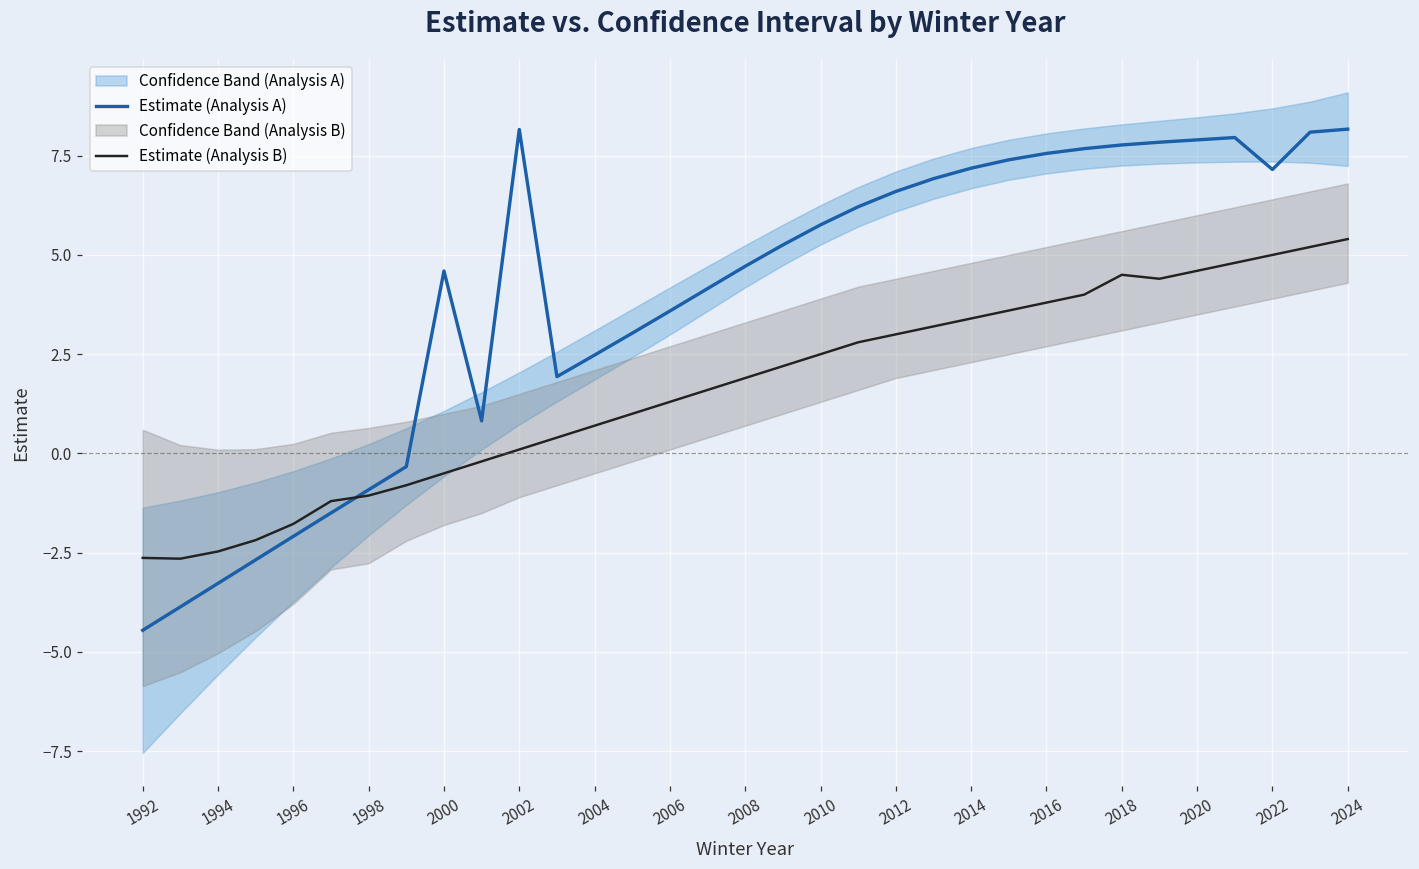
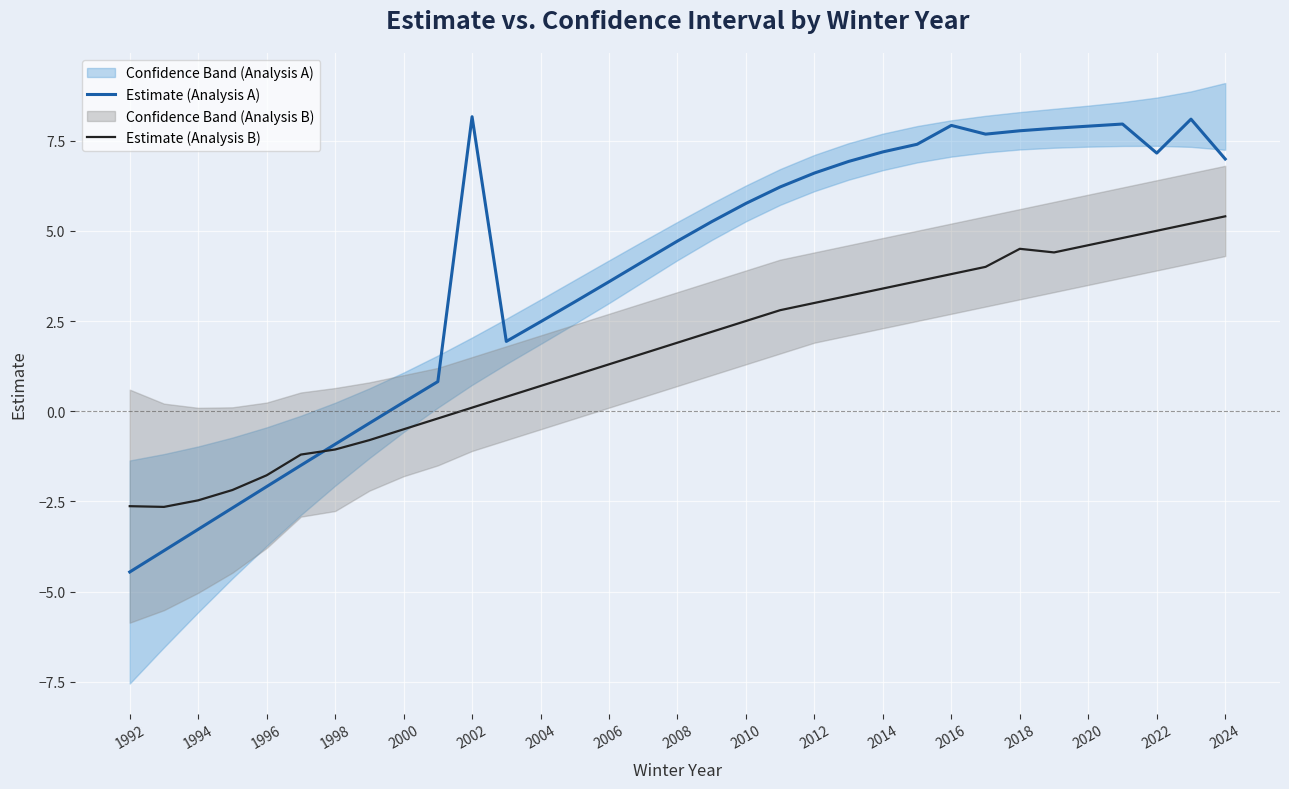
  {
    "Estimate (Analysis A)": {
      "1992": -4.5,
      "1994": -3.3,
      "1996": -2.1,
      "1998": -0.9,
-     "2000": 4.6,
+     "2000": 0.2,
      "2002": 8.2,
      "2004": 2.5,
      "2006": 3.6,
      "2008": 4.7,
      "2010": 5.8,
      "2012": 6.6,
      "2014": 7.2,
-     "2016": 7.6,
+     "2016": 7.9,
      "2018": 7.8,
      "2020": 7.9,
      "2022": 7.2,
-     "2024": 8.2
+     "2024": 7.0
    },
    "Estimate (Analysis B)": {
      "1992": -2.6,
      "1994": -2.5,
      "1996": -1.8,
      "1998": -1.1,
      "2000": -0.5,
      "2002": 0.1,
      "2004": 0.7,
      "2006": 1.3,
      "2008": 1.9,
      "2010": 2.5,
      "2012": 3.0,
      "2014": 3.4,
      "2016": 3.8,
      "2018": 4.5,
      "2020": 4.6,
      "2022": 5.0,
      "2024": 5.4
    }
  }
